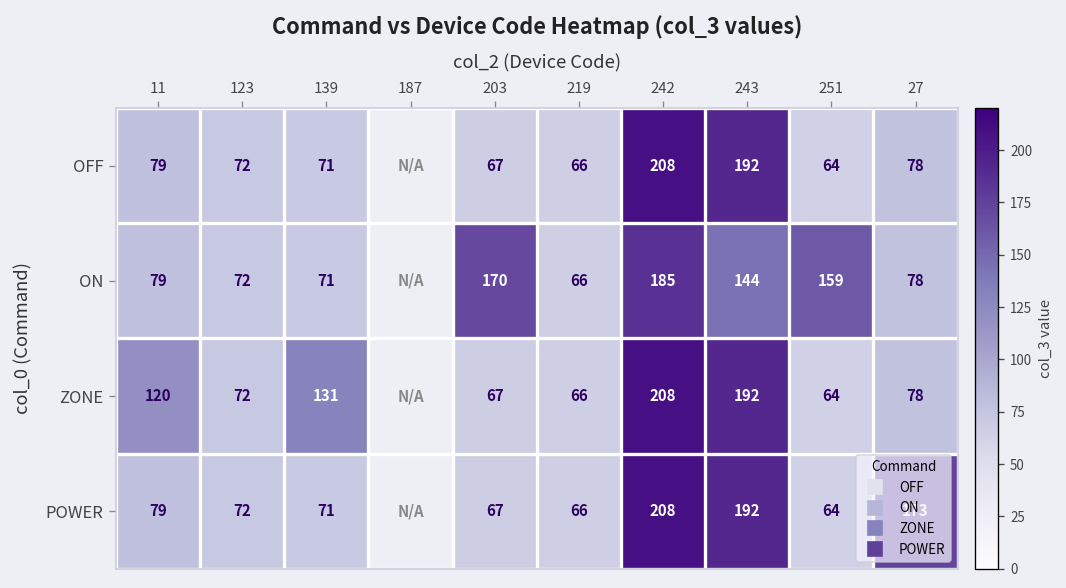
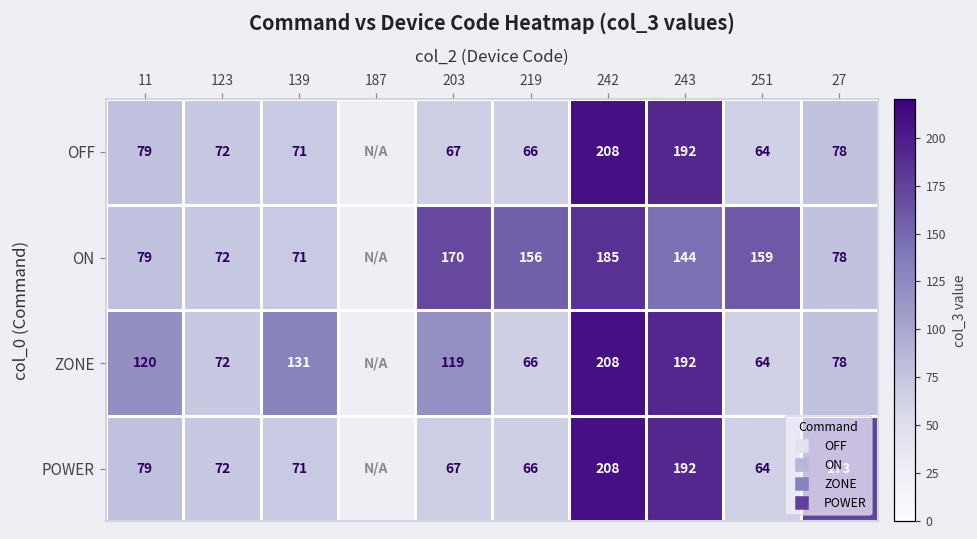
  {
    "OFF": {
      "11": 79,
      "123": 72,
      "139": 71,
      "203": 67,
      "219": 66,
      "242": 208,
      "243": 192,
      "251": 64,
      "27": 78
    },
    "ON": {
      "11": 79,
      "123": 72,
      "139": 71,
      "203": 170,
-     "219": 66,
+     "219": 156,
      "242": 185,
      "243": 144,
      "251": 159,
      "27": 78
    },
    "ZONE": {
      "11": 120,
      "123": 72,
      "139": 131,
-     "203": 67,
+     "203": 119,
      "219": 66,
      "242": 208,
      "243": 192,
      "251": 64,
      "27": 78
    },
    "POWER": {
      "11": 79,
      "123": 72,
      "139": 71,
      "203": 67,
      "219": 66,
      "242": 208,
      "243": 192,
      "251": 64
    }
  }
